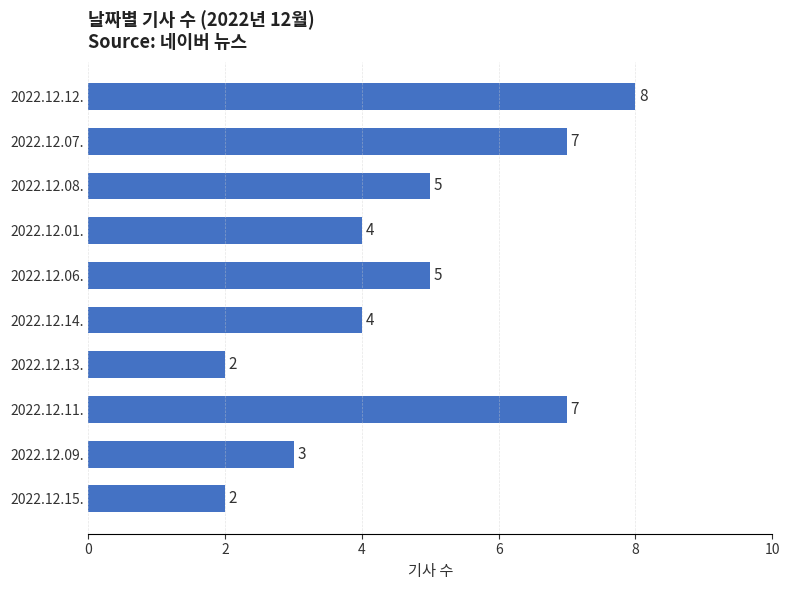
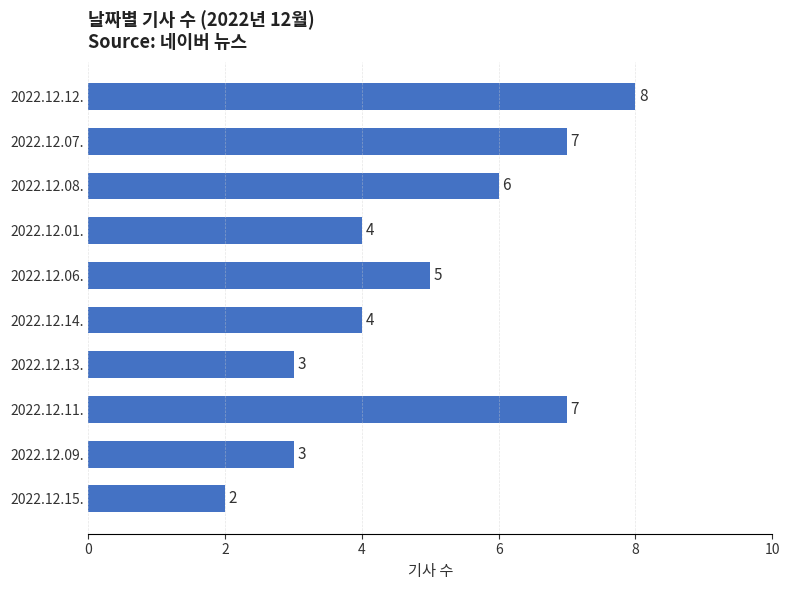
  {
    "2022.12.12.": 8,
    "2022.12.07.": 7,
-   "2022.12.08.": 5,
+   "2022.12.08.": 6,
    "2022.12.01.": 4,
    "2022.12.06.": 5,
    "2022.12.14.": 4,
-   "2022.12.13.": 2,
+   "2022.12.13.": 3,
    "2022.12.11.": 7,
    "2022.12.09.": 3,
    "2022.12.15.": 2
  }
